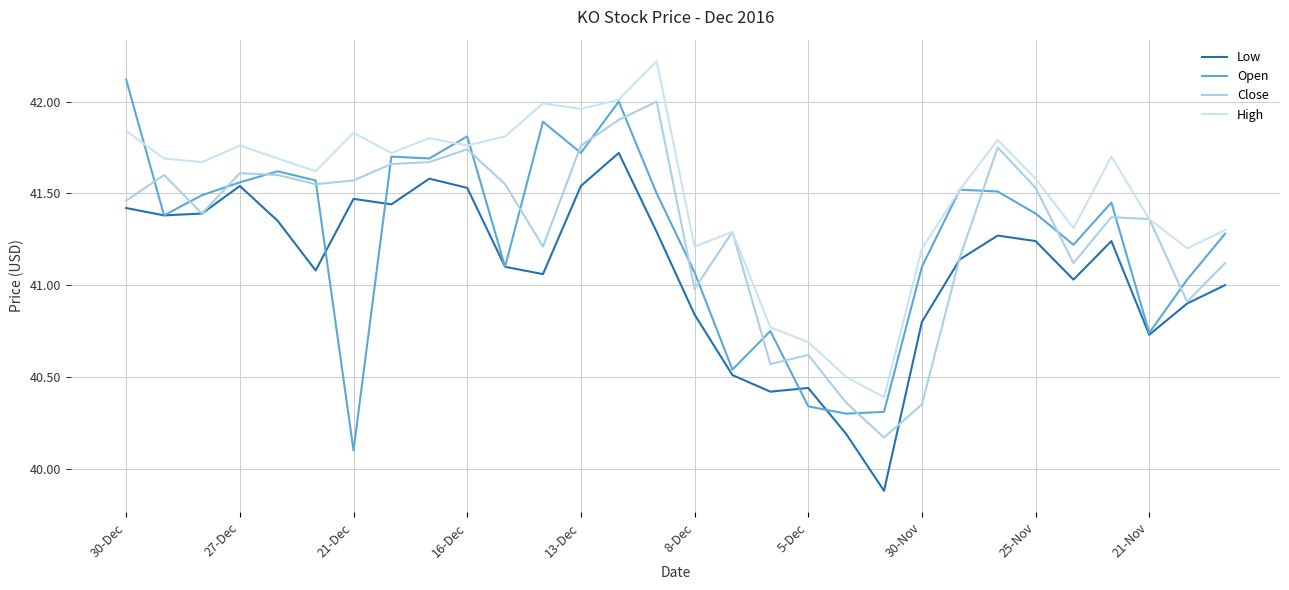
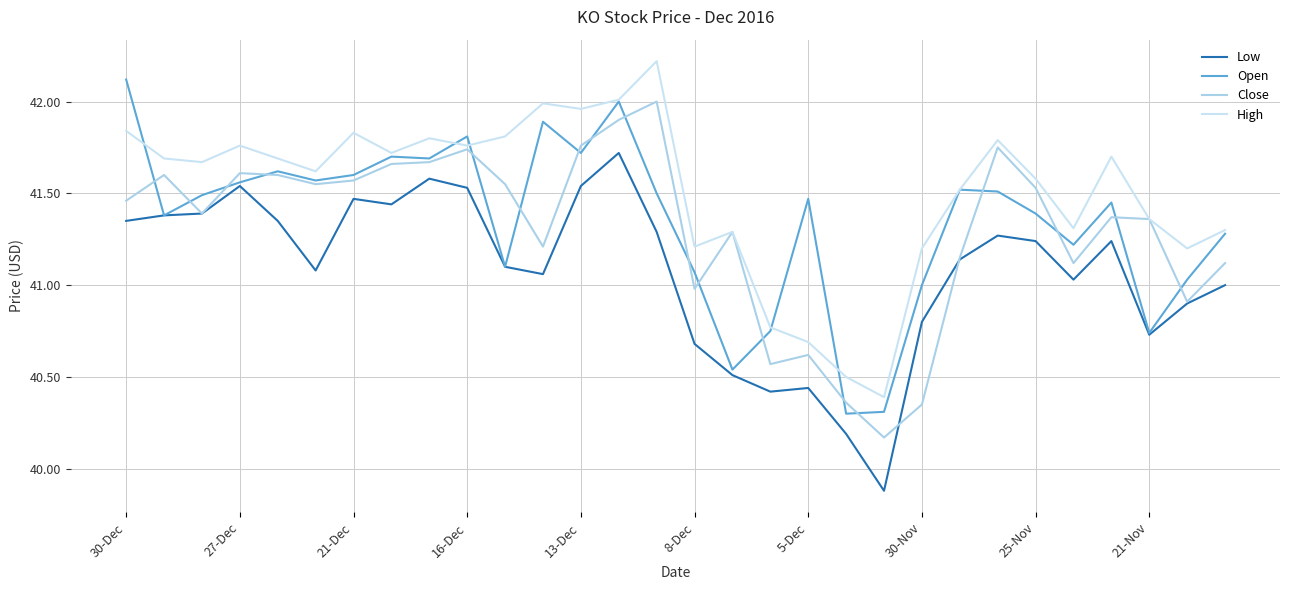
  {
    "Low": {
-     "30-Dec": 41.42,
+     "30-Dec": 41.35,
      "27-Dec": 41.54,
      "21-Dec": 41.47,
      "16-Dec": 41.53,
      "13-Dec": 41.54,
-     "8-Dec": 40.84,
+     "8-Dec": 40.68,
      "5-Dec": 40.44,
      "30-Nov": 40.80,
      "25-Nov": 41.24
    },
    "Open": {
      "30-Dec": 42.12,
      "27-Dec": 41.56,
-     "21-Dec": 40.1,
+     "21-Dec": 41.6,
      "16-Dec": 41.81,
      "13-Dec": 41.72,
      "8-Dec": 41.07,
-     "5-Dec": 40.34,
-     "30-Nov": 41.1,
+     "5-Dec": 41.47,
+     "30-Nov": 41.0,
      "25-Nov": 41.39
    }
  }
